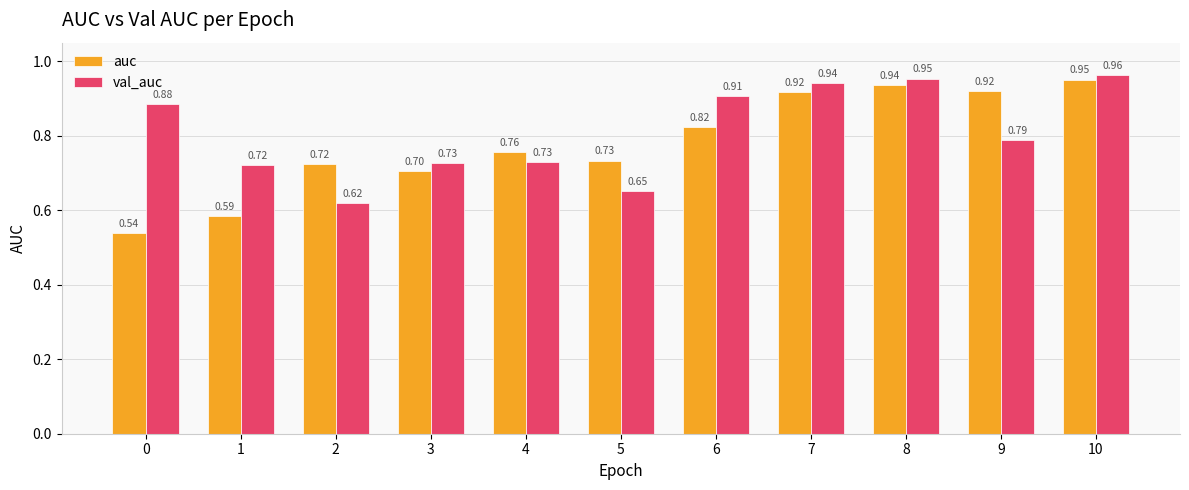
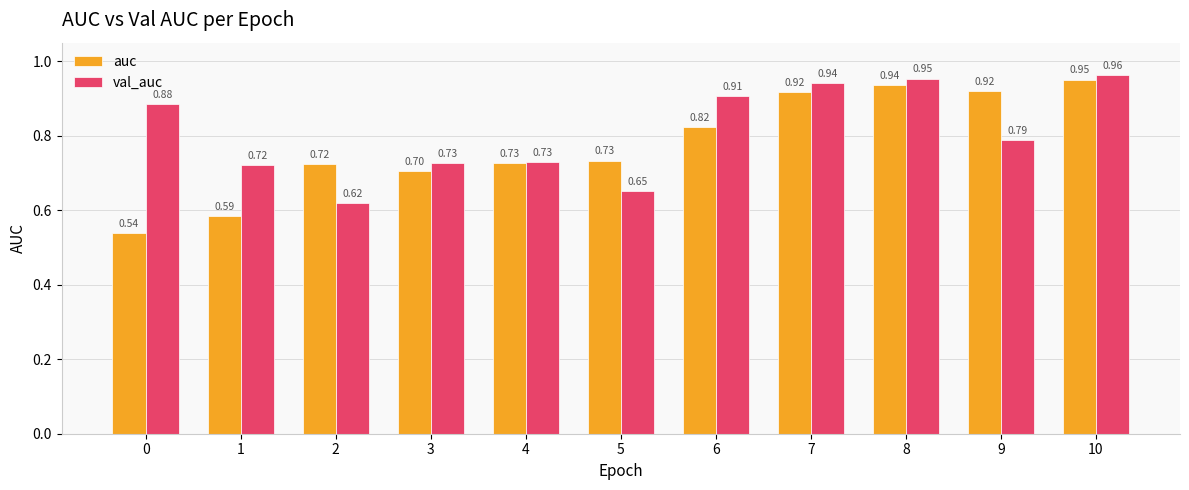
  {
    "auc": {
      "0": 0.54,
      "1": 0.59,
      "2": 0.72,
      "3": 0.70,
-     "4": 0.76,
+     "4": 0.73,
      "5": 0.73,
      "6": 0.82,
      "7": 0.92,
      "8": 0.94,
      "9": 0.92,
      "10": 0.95
    },
    "val_auc": {
      "0": 0.88,
      "1": 0.72,
      "2": 0.62,
      "3": 0.73,
      "4": 0.73,
      "5": 0.65,
      "6": 0.91,
      "7": 0.94,
      "8": 0.95,
      "9": 0.79,
      "10": 0.96
    }
  }
